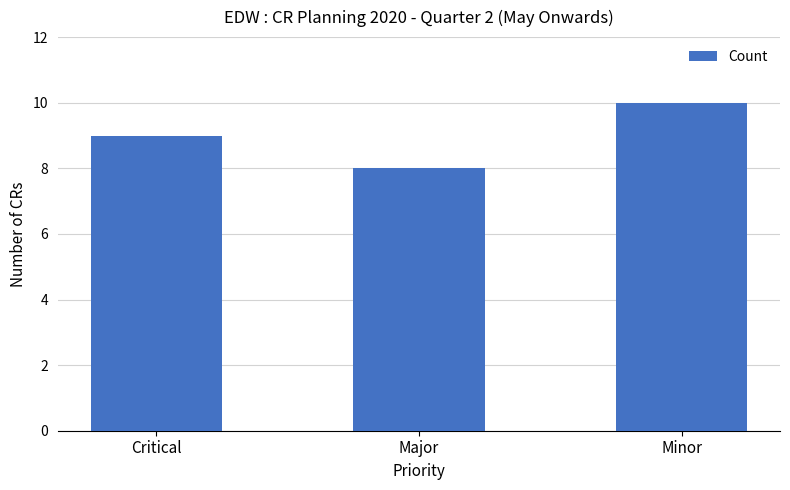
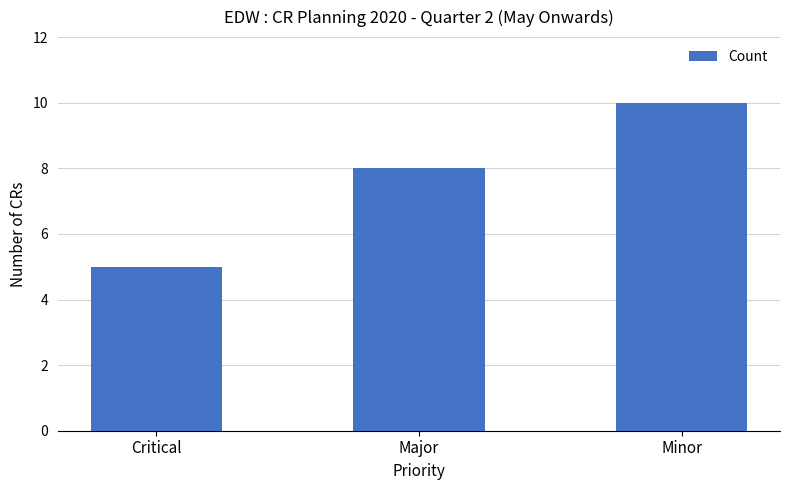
  {
-   "Critical": 9,
+   "Critical": 5,
    "Major": 8,
    "Minor": 10
  }
